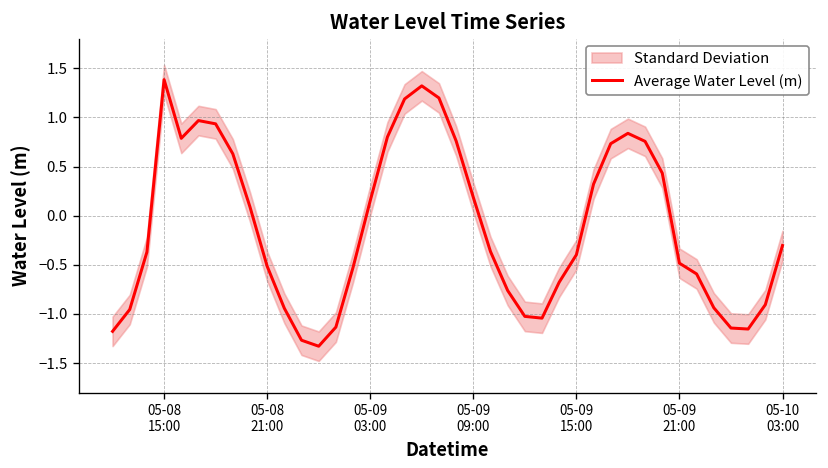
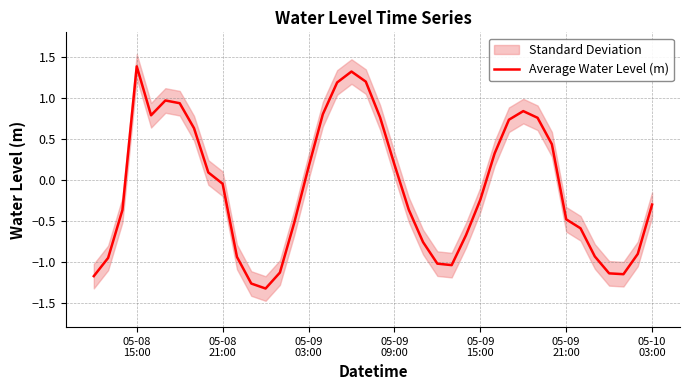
  {
    "Average Water Level (m)": {
      "05-08 15:00": 1.4,
-     "05-08 21:00": -0.5,
+     "05-08 21:00": 0.0,
      "05-09 03:00": 0.2,
      "05-09 09:00": 0.2,
-     "05-09 15:00": -0.4,
+     "05-09 15:00": -0.2,
      "05-09 21:00": -0.5,
      "05-10 03:00": -0.3
    }
  }
